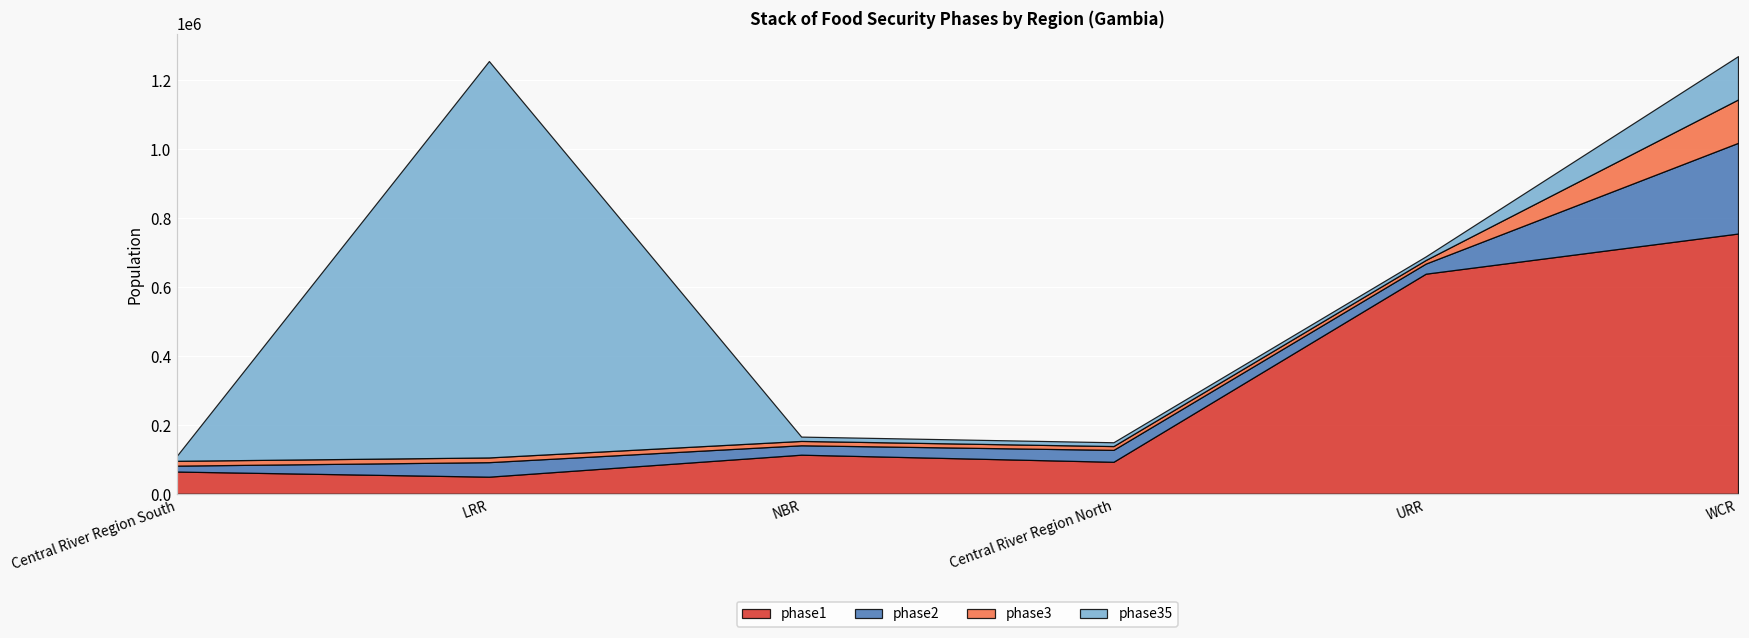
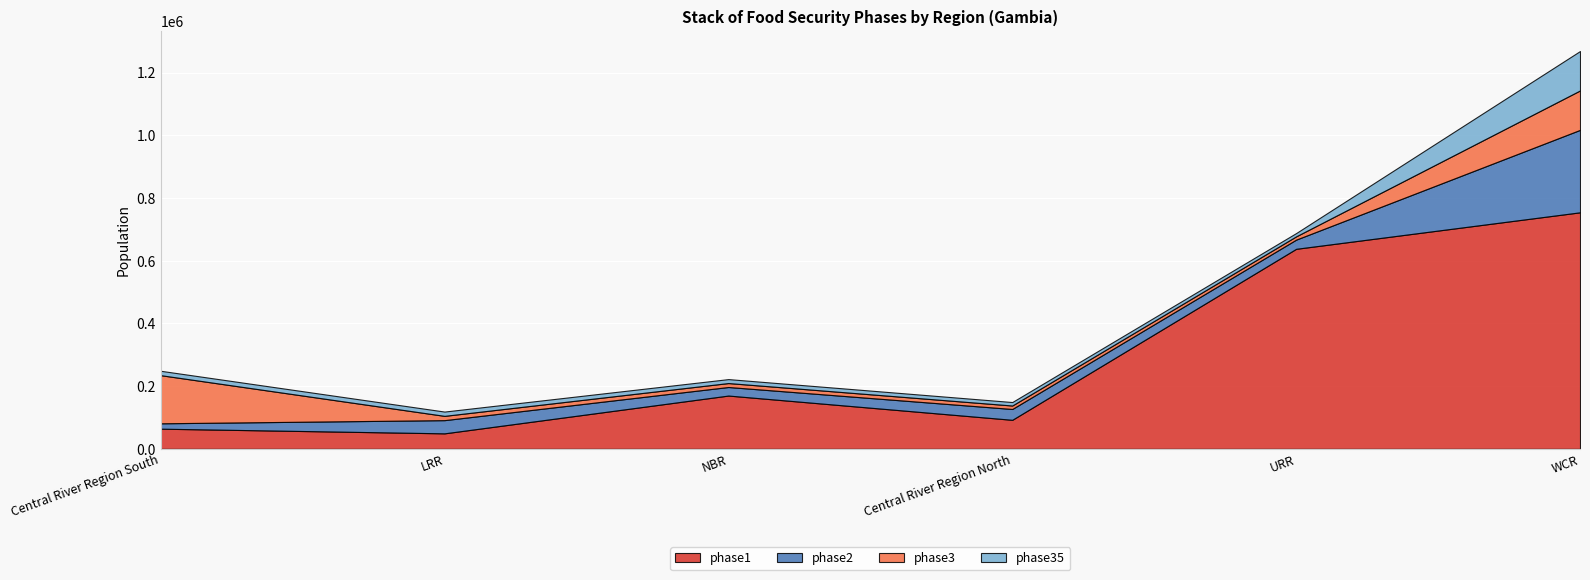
  {
    "phase1": {
      "Central River Region South": 60000,
      "LRR": 50000,
-     "NBR": 110000,
+     "NBR": 170000,
      "Central River Region North": 90000,
      "URR": 640000,
      "WCR": 750000
    },
    "phase2": {
      "Central River Region South": 20000,
      "LRR": 40000,
      "NBR": 30000,
      "Central River Region North": 30000,
      "URR": 30000,
      "WCR": 260000
    },
    "phase3": {
-     "Central River Region South": 10000,
+     "Central River Region South": 150000,
      "LRR": 10000,
      "NBR": 10000,
      "Central River Region North": 10000,
      "URR": 10000,
      "WCR": 130000
    },
    "phase35": {
      "Central River Region South": 10000,
-     "LRR": 1150000,
+     "LRR": 10000,
      "NBR": 10000,
      "Central River Region North": 10000,
      "URR": 10000,
      "WCR": 130000
    }
  }
